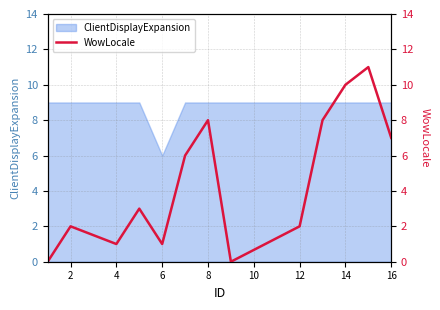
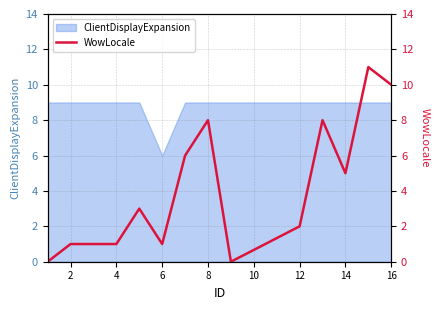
  {
    "ClientDisplayExpansion": {
      "2": 9.0,
      "4": 9.0,
      "6": 6.0,
      "8": 9.0,
      "12": 9.0,
      "14": 9.0,
      "16": 9.0
    },
    "WowLocale": {
-     "2": 2,
+     "2": 1,
      "4": 1,
      "6": 1,
      "8": 8,
      "12": 2,
-     "14": 10,
-     "16": 7
+     "14": 5,
+     "16": 10
    }
  }
